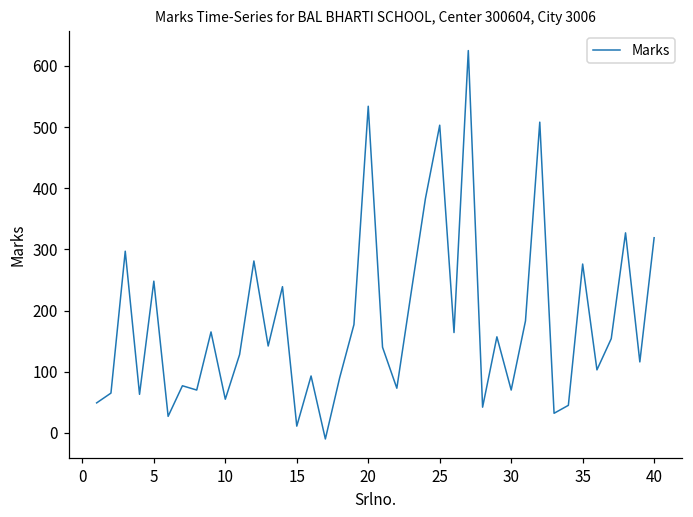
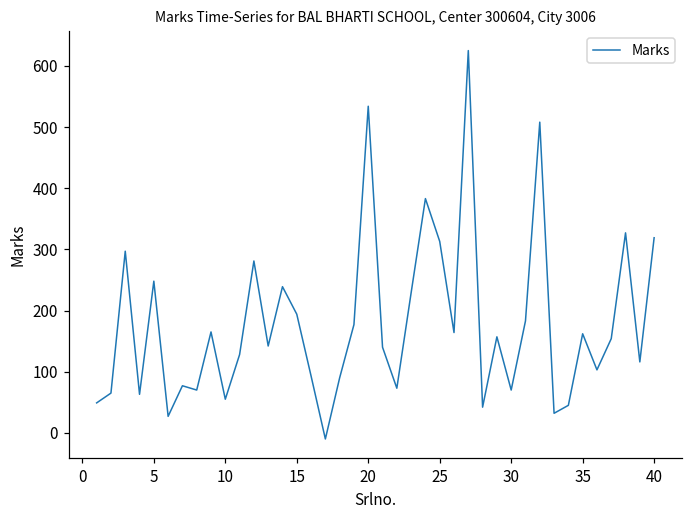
  {
    "5": 250,
    "10": 60,
-   "15": 10,
+   "15": 190,
    "20": 530,
-   "25": 500,
+   "25": 310,
    "30": 70,
-   "35": 280,
+   "35": 160,
    "40": 320
  }
